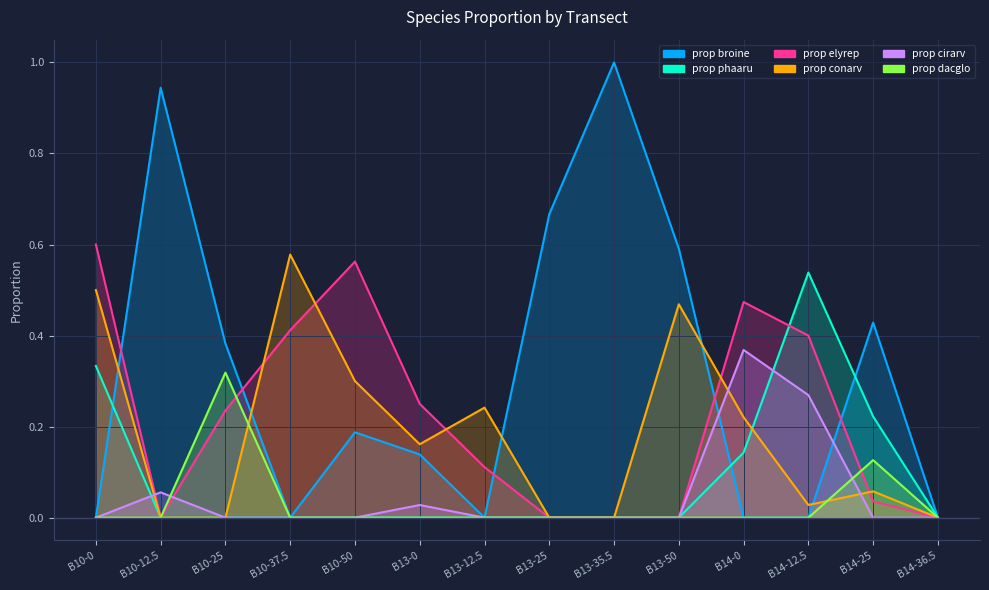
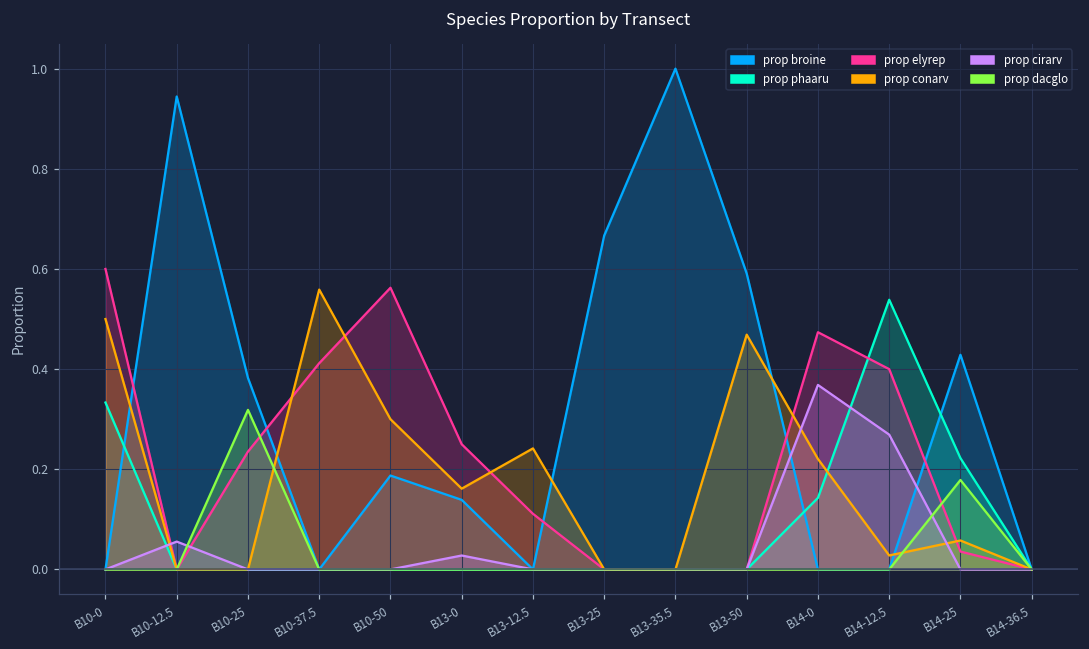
  {
    "prop conarv": {
      "B10-0": 0.50,
-     "B10-37.5": 0.58,
+     "B10-37.5": 0.56,
      "B10-50": 0.30,
      "B13-0": 0.16,
      "B13-12.5": 0.24,
      "B13-50": 0.47,
      "B14-0": 0.22,
      "B14-12.5": 0.03,
      "B14-25": 0.06
    },
    "prop dacglo": {
      "B10-25": 0.32,
-     "B14-25": 0.13
+     "B14-25": 0.18
    }
  }
